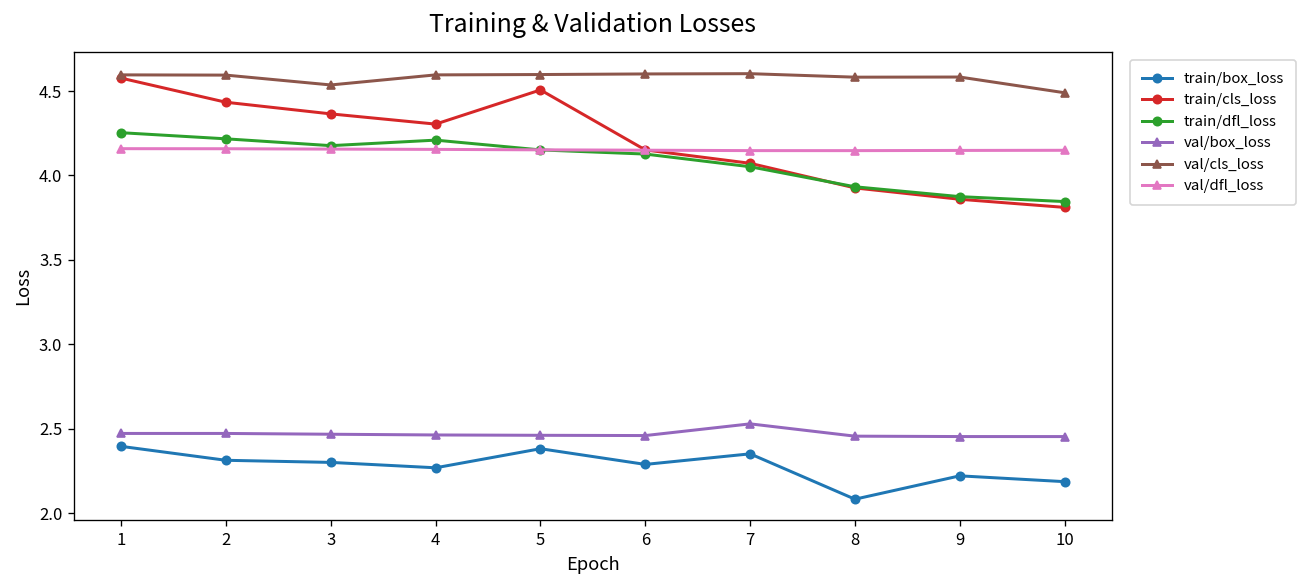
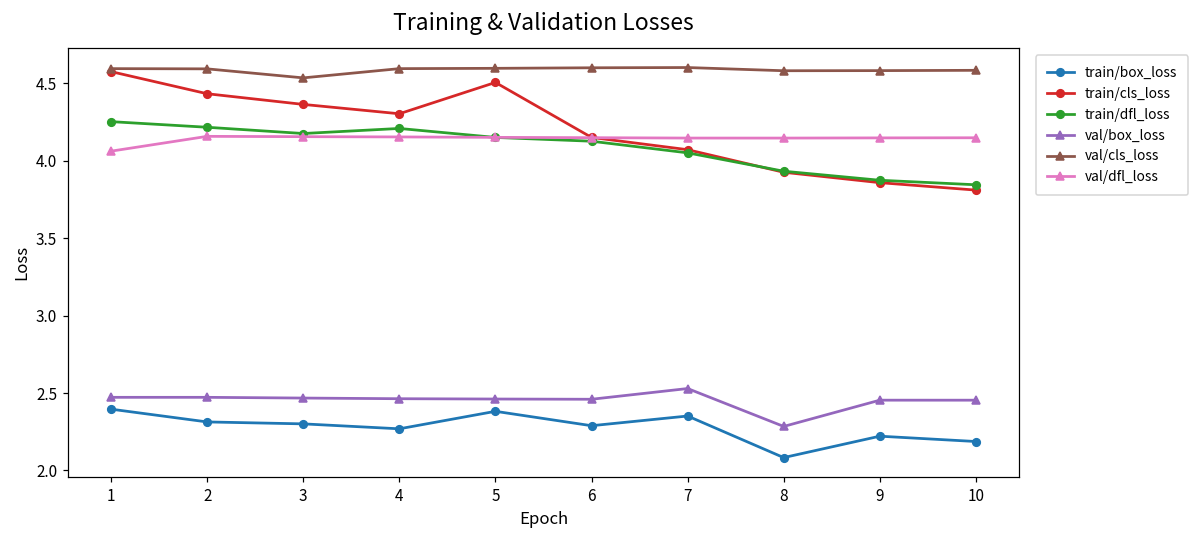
  {
    "train/box_loss": {
      "1": 2.40,
      "2": 2.31,
      "3": 2.30,
      "4": 2.27,
      "5": 2.38,
      "6": 2.29,
      "7": 2.35,
      "8": 2.08,
      "9": 2.22,
      "10": 2.19
    },
    "train/cls_loss": {
      "1": 4.58,
      "2": 4.43,
      "3": 4.36,
      "4": 4.30,
      "5": 4.51,
      "7": 4.07,
      "10": 3.81
    },
    "train/dfl_loss": {
      "1": 4.25,
      "2": 4.22,
      "3": 4.18,
      "4": 4.21,
      "6": 4.13,
      "7": 4.05,
      "10": 3.85
    },
    "val/box_loss": {
      "1": 2.47,
      "2": 2.47,
      "3": 2.47,
      "4": 2.46,
      "5": 2.46,
      "6": 2.46,
      "7": 2.53,
-     "8": 2.46,
+     "8": 2.28,
      "9": 2.45,
      "10": 2.45
    },
    "val/cls_loss": {
      "1": 4.60,
      "2": 4.59,
      "3": 4.54,
      "4": 4.60,
      "5": 4.60,
      "6": 4.60,
      "7": 4.60,
      "8": 4.58,
      "9": 4.58,
-     "10": 4.49
+     "10": 4.59
    },
    "val/dfl_loss": {
-     "1": 4.16,
+     "1": 4.06,
      "2": 4.16,
      "3": 4.16,
      "4": 4.15,
      "7": 4.15,
      "8": 4.15,
      "9": 4.15,
      "10": 4.15
    }
  }
